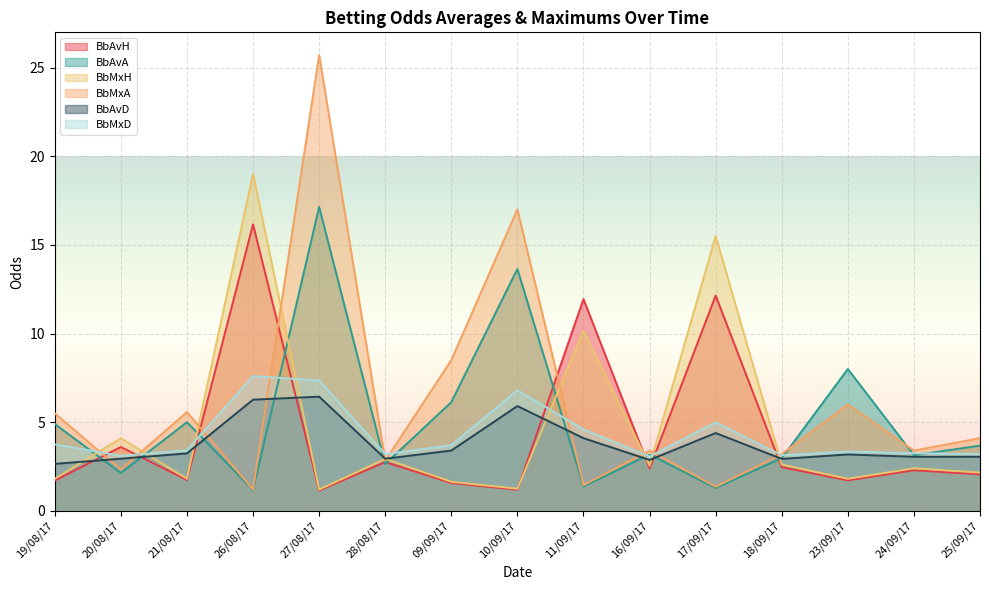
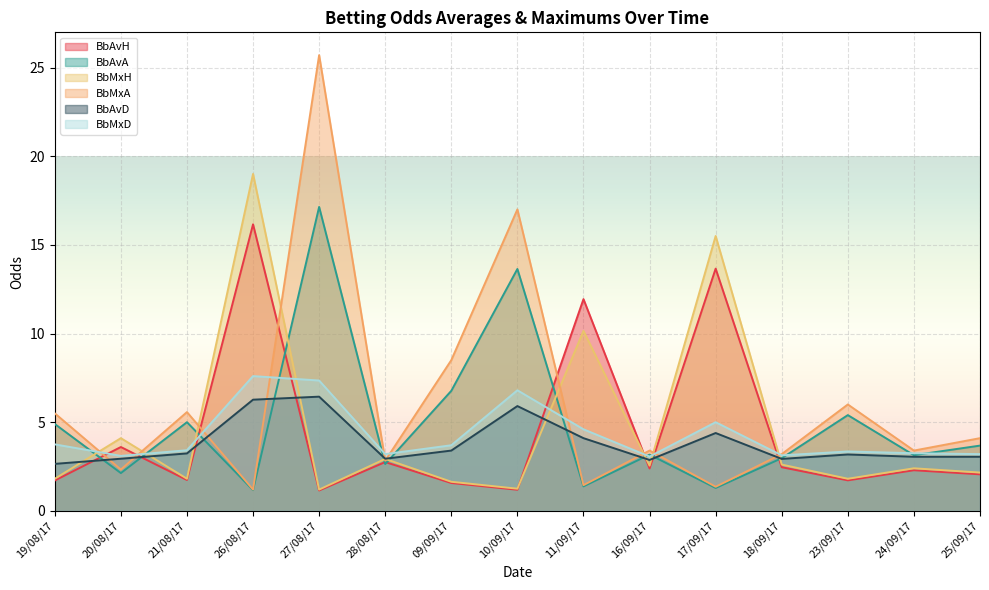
  {
    "BbAvH": {
      "20/08/17": 3.6,
      "26/08/17": 16.2,
      "11/09/17": 11.9,
      "16/09/17": 2.4,
-     "17/09/17": 12.1,
+     "17/09/17": 13.7,
      "18/09/17": 2.5
    },
    "BbAvA": {
      "19/08/17": 4.9,
      "20/08/17": 2.1,
      "21/08/17": 5.0,
      "27/08/17": 17.1,
-     "09/09/17": 6.1,
+     "09/09/17": 6.8,
      "10/09/17": 13.6,
-     "23/09/17": 8.0,
+     "23/09/17": 5.4,
      "25/09/17": 3.7
    },
    "BbAvD": {
      "19/08/17": 2.7,
      "20/08/17": 2.9,
      "21/08/17": 3.2,
      "26/08/17": 6.3,
      "27/08/17": 6.4,
      "09/09/17": 3.4,
      "10/09/17": 5.9,
      "11/09/17": 4.1,
      "16/09/17": 2.9,
      "17/09/17": 4.4,
      "23/09/17": 3.2,
      "25/09/17": 3.1
    },
    "BbMxD": {
      "19/08/17": 3.8,
      "20/08/17": 3.1,
      "21/08/17": 3.4,
      "26/08/17": 7.6,
      "27/08/17": 7.4,
      "28/08/17": 3.2,
      "09/09/17": 3.7,
      "10/09/17": 6.8,
      "11/09/17": 4.6,
      "17/09/17": 5.0,
      "23/09/17": 3.4,
      "25/09/17": 3.2
    }
  }
